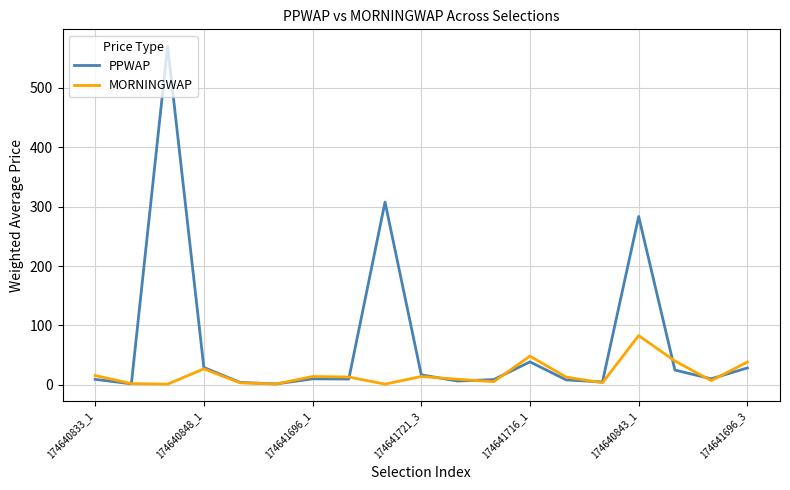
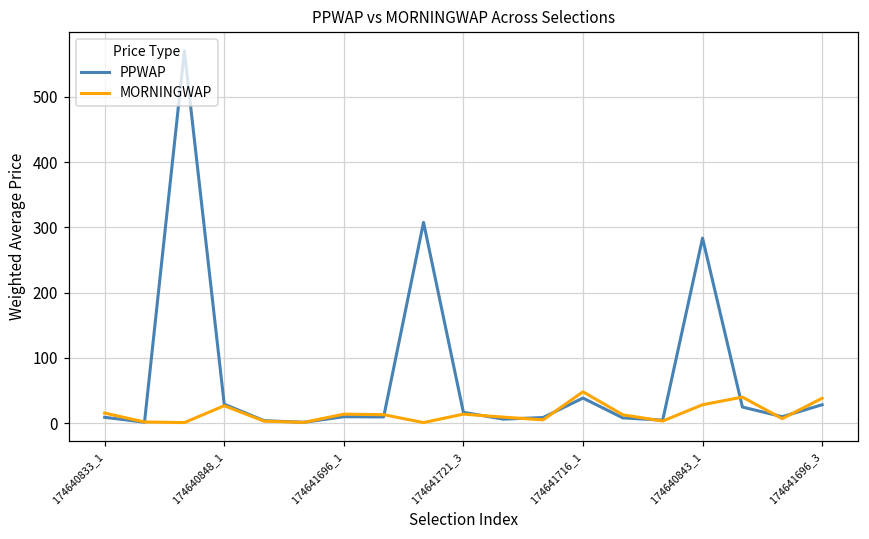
  {
    "PPWAP": {
      "174640833_1": 10,
      "174641716_1": 40,
      "174640843_1": 280,
      "174641696_3": 30
    },
    "MORNINGWAP": {
      "174640833_1": 20,
      "174641716_1": 50,
-     "174640843_1": 80,
+     "174640843_1": 30,
      "174641696_3": 40
    }
  }
